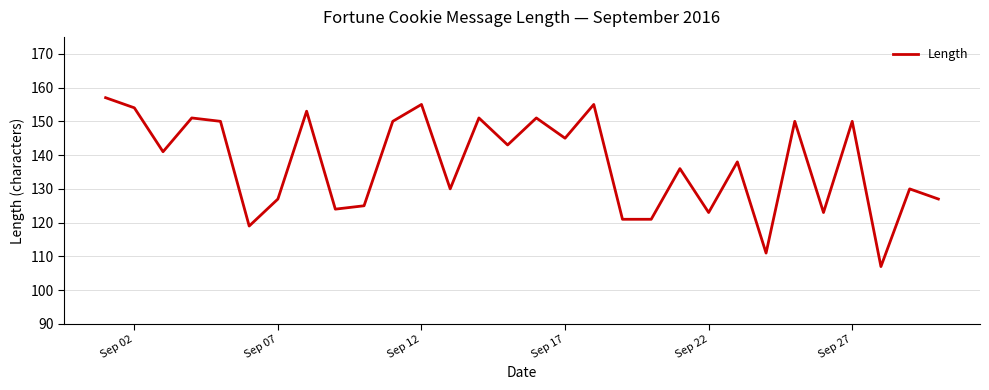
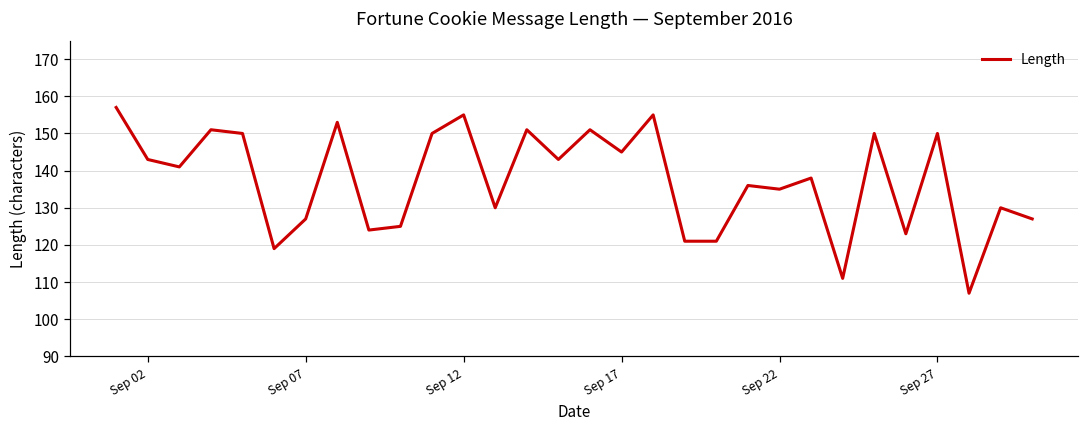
  {
-   "Sep 02": 154,
+   "Sep 02": 143,
    "Sep 07": 127,
    "Sep 12": 155,
    "Sep 17": 145,
-   "Sep 22": 123,
+   "Sep 22": 135,
    "Sep 27": 150
  }
